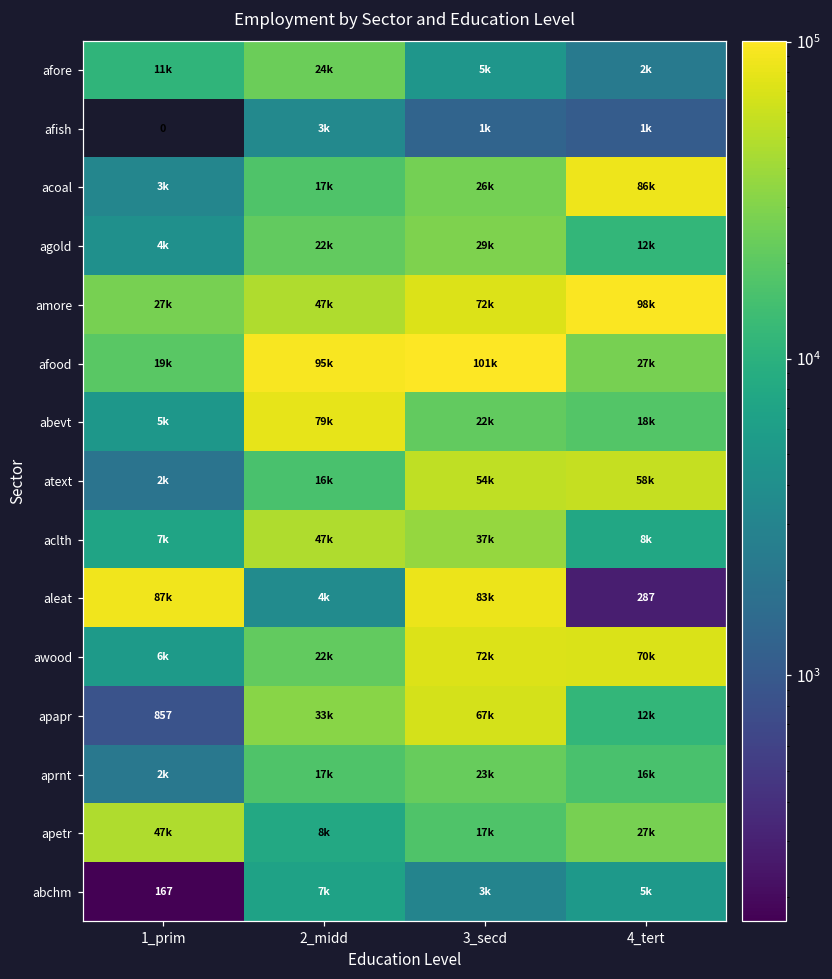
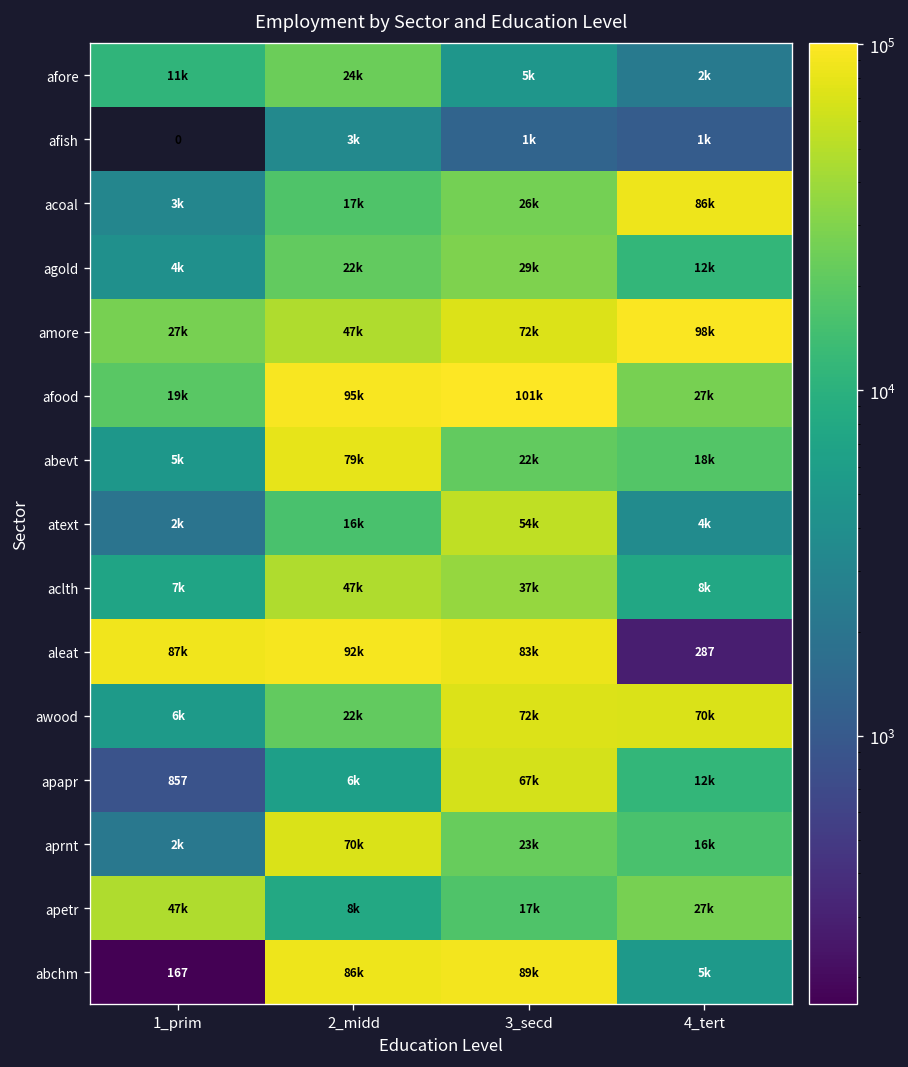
  {
    "afore": {
      "1_prim": "11k",
      "2_midd": "24k",
      "3_secd": "5k",
      "4_tert": "2k"
    },
    "afish": {
      "2_midd": "3k",
      "3_secd": "1k",
      "4_tert": "1k"
    },
    "acoal": {
      "1_prim": "3k",
      "2_midd": "17k",
      "3_secd": "26k",
      "4_tert": "86k"
    },
    "agold": {
      "1_prim": "4k",
      "2_midd": "22k",
      "3_secd": "29k",
      "4_tert": "12k"
    },
    "amore": {
      "1_prim": "27k",
      "2_midd": "47k",
      "3_secd": "72k",
      "4_tert": "98k"
    },
    "afood": {
      "1_prim": "19k",
      "2_midd": "95k",
      "3_secd": "101k",
      "4_tert": "27k"
    },
    "abevt": {
      "1_prim": "5k",
      "2_midd": "79k",
      "3_secd": "22k",
      "4_tert": "18k"
    },
    "atext": {
      "1_prim": "2k",
      "2_midd": "16k",
      "3_secd": "54k",
-     "4_tert": "58k"
+     "4_tert": "4k"
    },
    "aclth": {
      "1_prim": "7k",
      "2_midd": "47k",
      "3_secd": "37k",
      "4_tert": "8k"
    },
    "aleat": {
      "1_prim": "87k",
-     "2_midd": "4k",
+     "2_midd": "92k",
      "3_secd": "83k",
      "4_tert": "287"
    },
    "awood": {
      "1_prim": "6k",
      "2_midd": "22k",
      "3_secd": "72k",
      "4_tert": "70k"
    },
    "apapr": {
      "1_prim": "857",
-     "2_midd": "33k",
+     "2_midd": "6k",
      "3_secd": "67k",
      "4_tert": "12k"
    },
    "aprnt": {
      "1_prim": "2k",
-     "2_midd": "17k",
+     "2_midd": "70k",
      "3_secd": "23k",
      "4_tert": "16k"
    },
    "apetr": {
      "1_prim": "47k",
      "2_midd": "8k",
      "3_secd": "17k",
      "4_tert": "27k"
    },
    "abchm": {
      "1_prim": "167",
-     "2_midd": "7k",
-     "3_secd": "3k",
+     "2_midd": "86k",
+     "3_secd": "89k",
      "4_tert": "5k"
    }
  }
